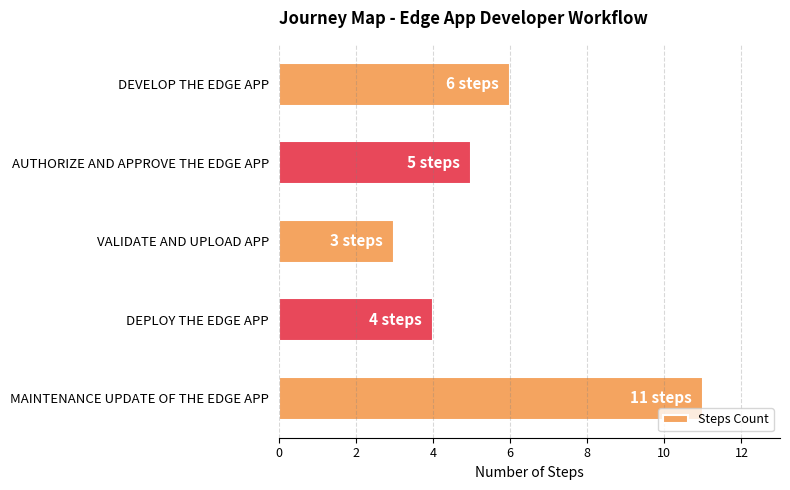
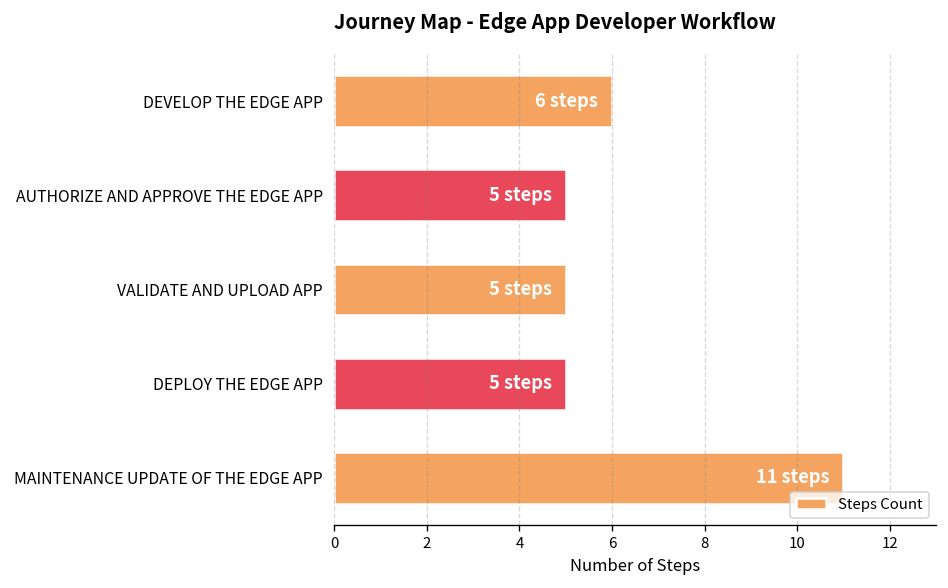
  {
    "DEVELOP THE EDGE APP": 6,
    "AUTHORIZE AND APPROVE THE EDGE APP": 5,
-   "VALIDATE AND UPLOAD APP": 3,
-   "DEPLOY THE EDGE APP": 4,
+   "VALIDATE AND UPLOAD APP": 5,
+   "DEPLOY THE EDGE APP": 5,
    "MAINTENANCE UPDATE OF THE EDGE APP": 11
  }
